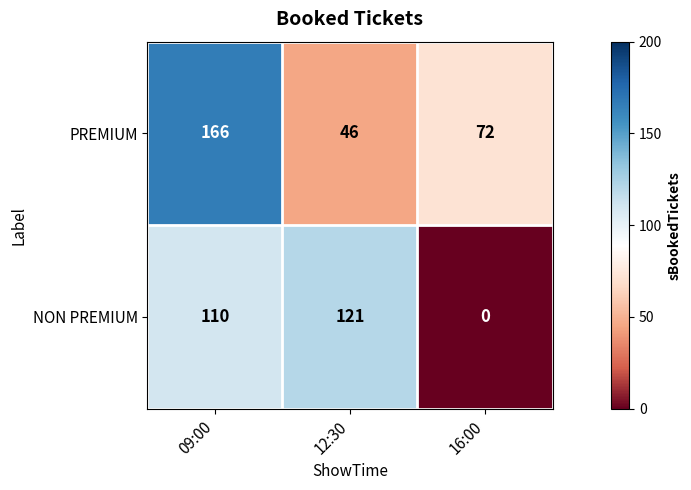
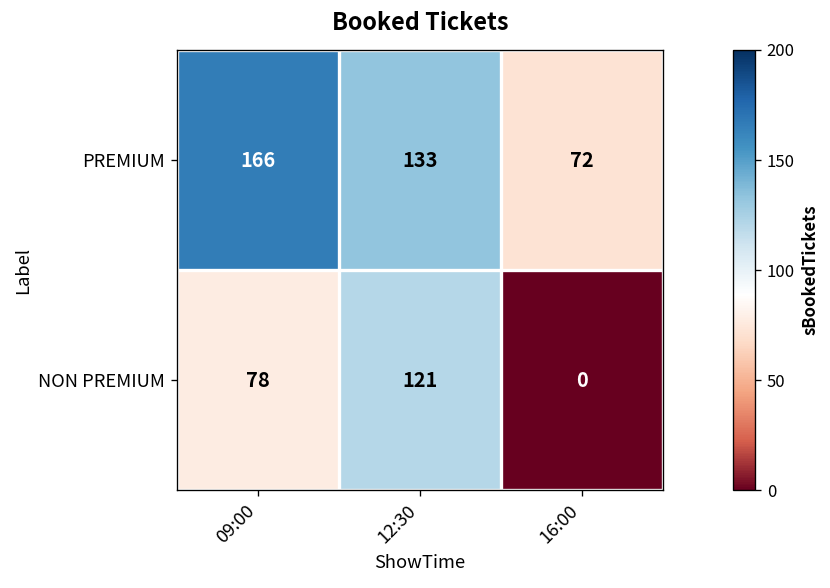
  {
    "PREMIUM": {
      "09:00": 166,
-     "12:30": 46,
+     "12:30": 133,
      "16:00": 72
    },
    "NON PREMIUM": {
-     "09:00": 110,
+     "09:00": 78,
      "12:30": 121,
      "16:00": 0
    }
  }
